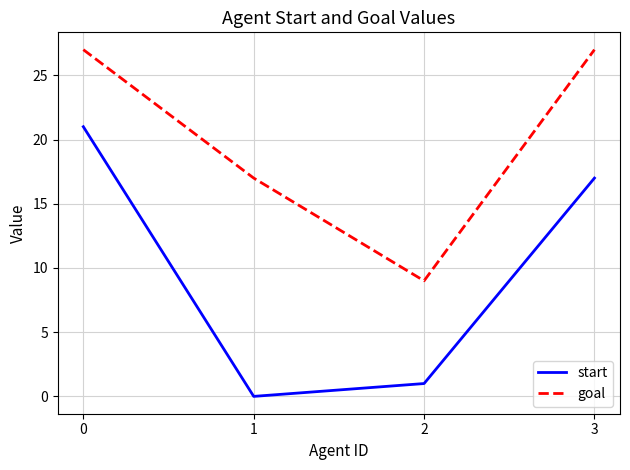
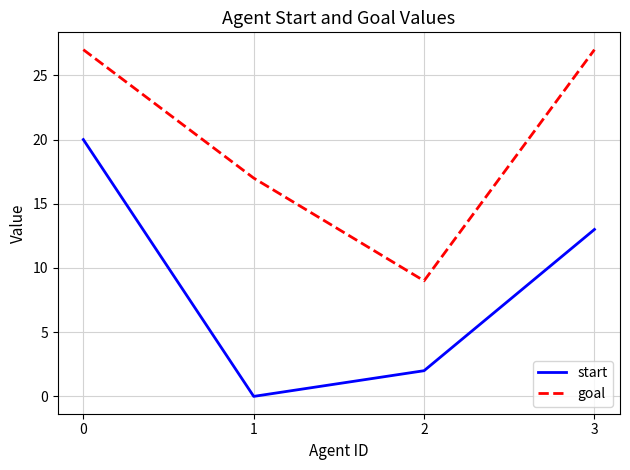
  {
    "start": {
-     "0": 21,
+     "0": 20,
      "1": 0,
-     "2": 1,
-     "3": 17
+     "2": 2,
+     "3": 13
    },
    "goal": {
      "0": 27,
      "1": 17,
      "2": 9,
      "3": 27
    }
  }
